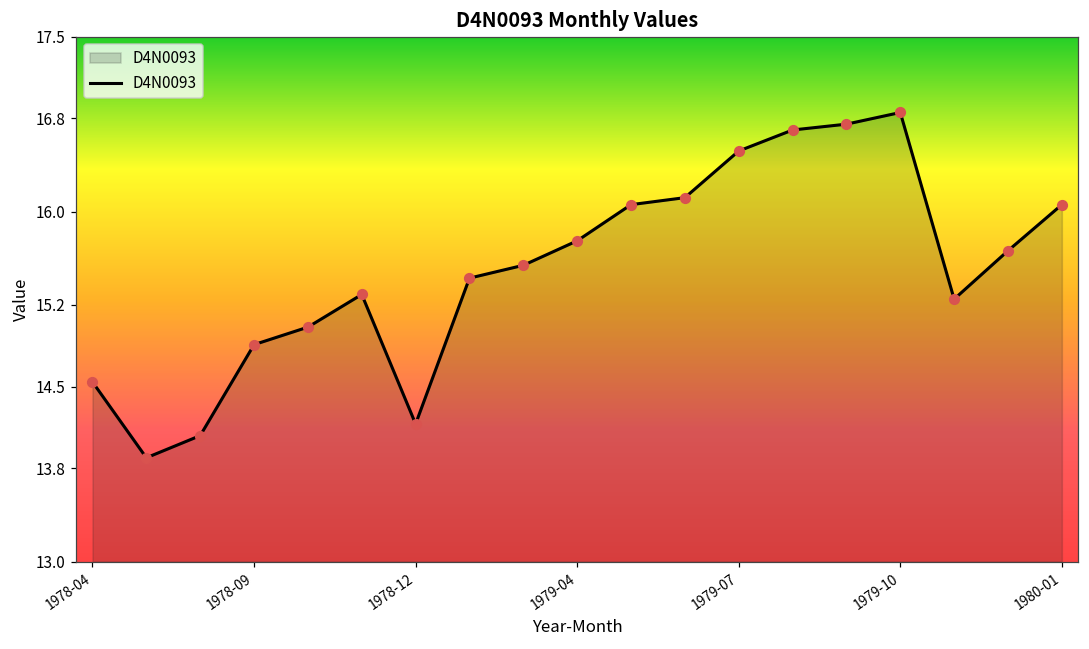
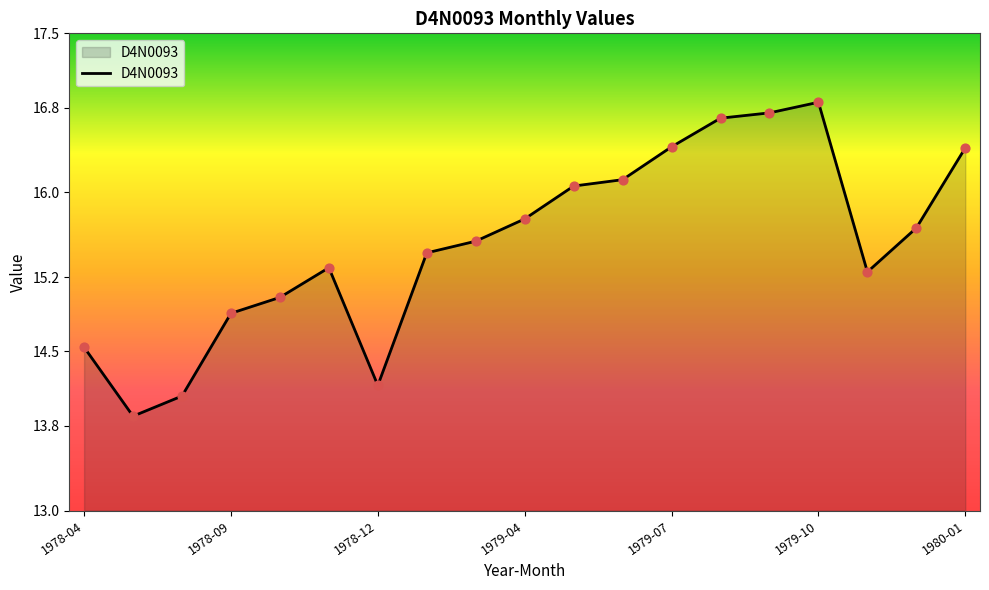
  {
    "1978-04": 14.54,
    "1978-09": 14.86,
    "1978-12": 14.18,
    "1979-04": 15.75,
-   "1979-07": 16.52,
+   "1979-07": 16.43,
    "1979-10": 16.85,
-   "1980-01": 16.06
+   "1980-01": 16.42
  }
